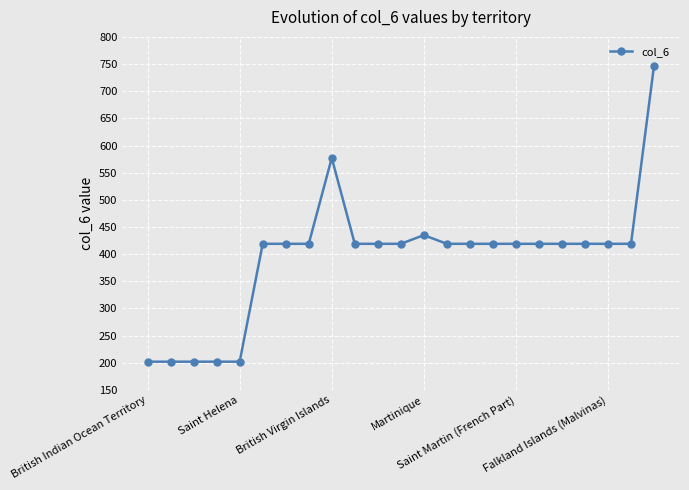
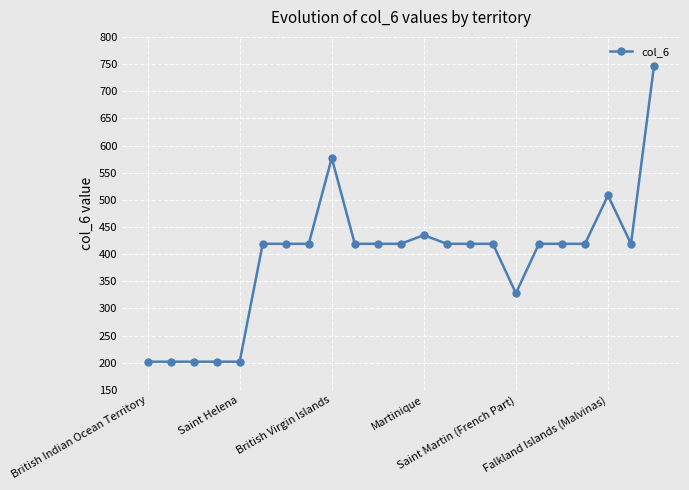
  {
    "British Indian Ocean Territory": 200,
    "Saint Helena": 200,
    "British Virgin Islands": 580,
    "Martinique": 440,
-   "Saint Martin (French Part)": 420,
-   "Falkland Islands (Malvinas)": 420
+   "Saint Martin (French Part)": 330,
+   "Falkland Islands (Malvinas)": 510
  }
